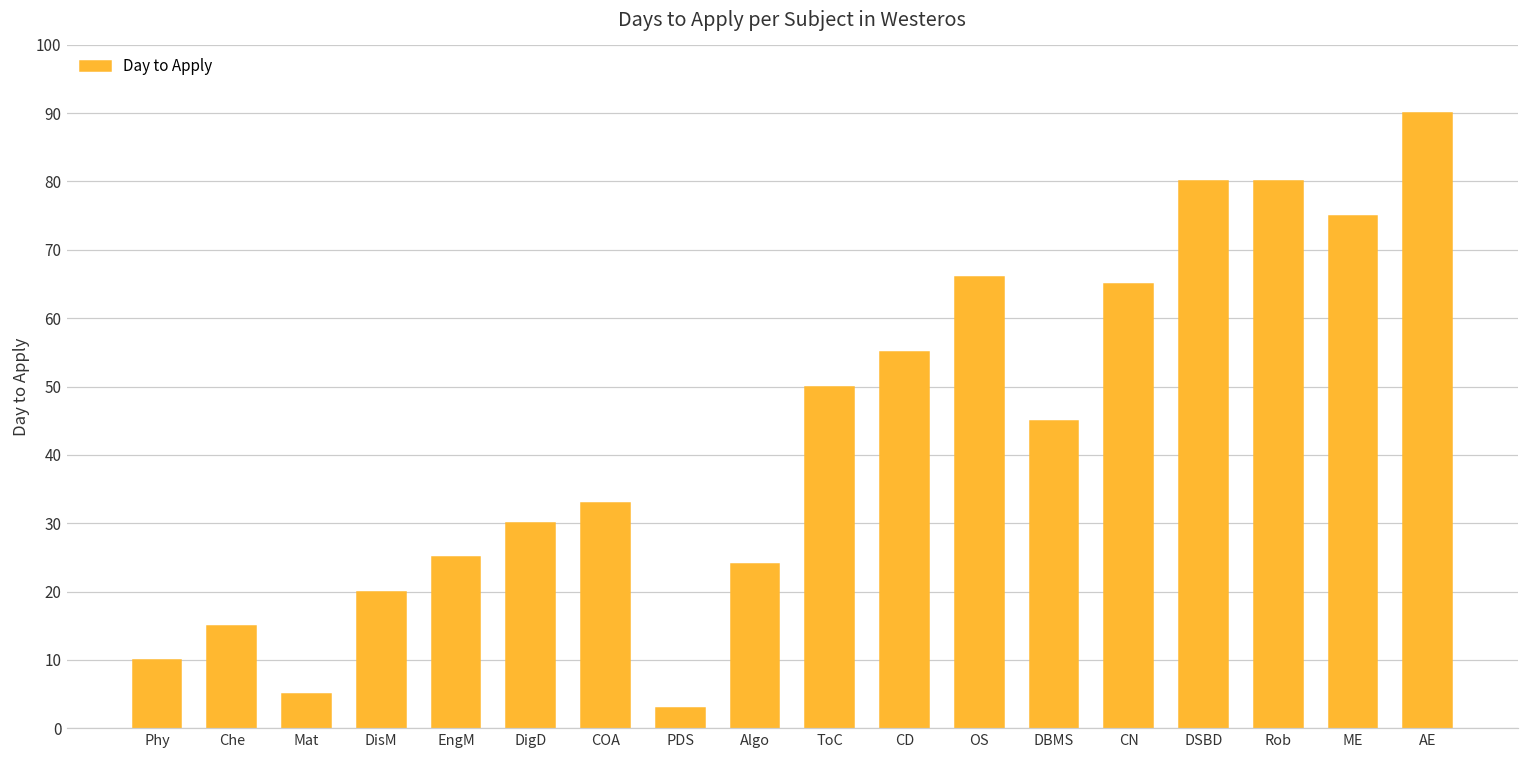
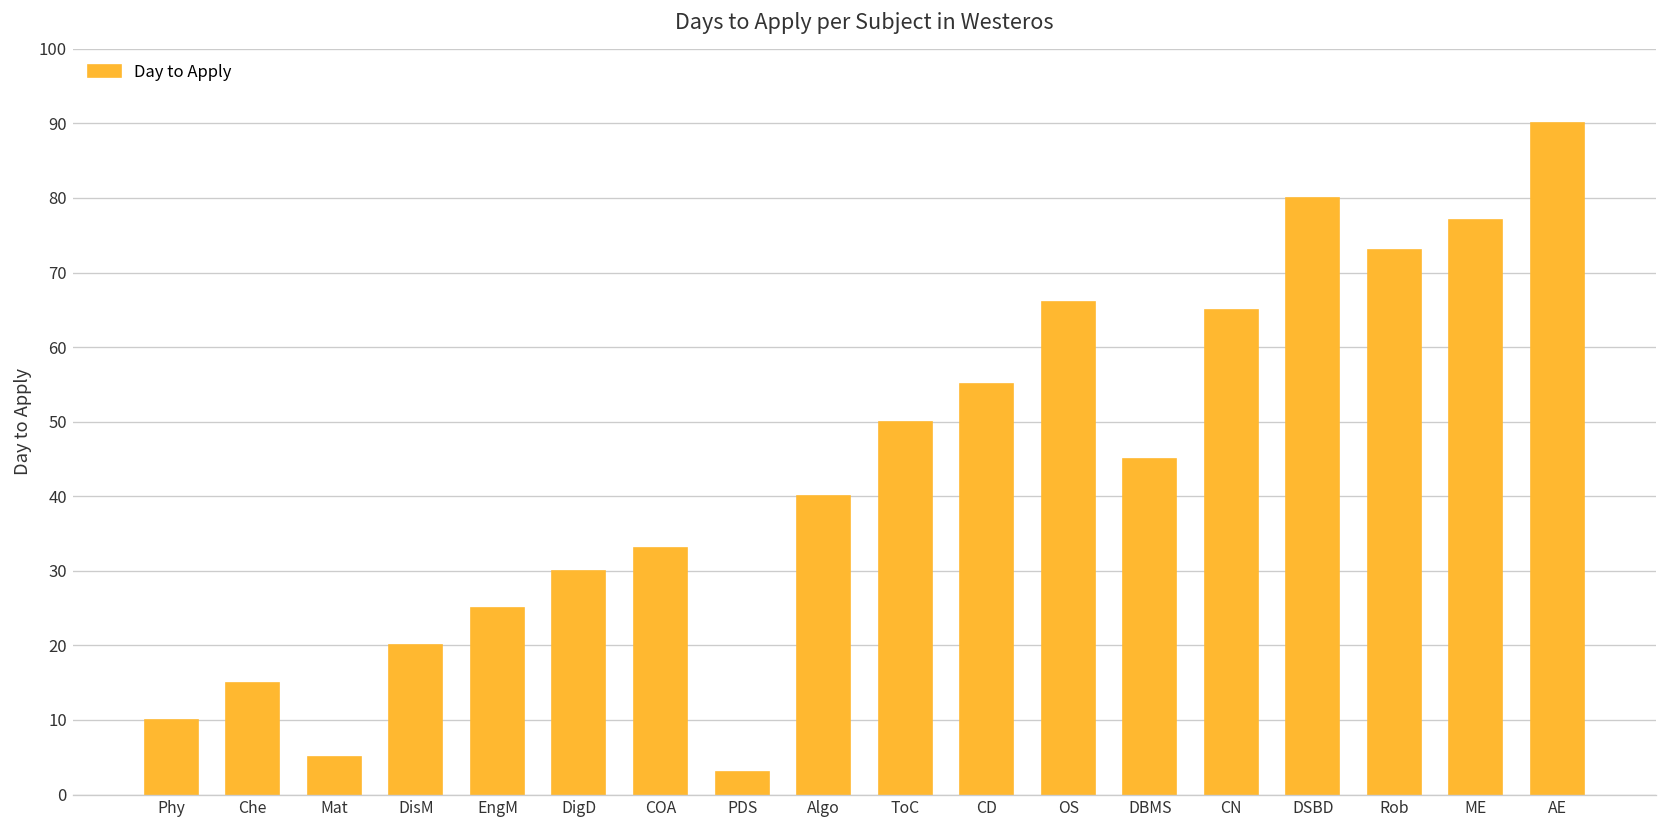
  {
    "Phy": 10,
    "Che": 15,
    "Mat": 5,
    "DisM": 20,
    "EngM": 25,
    "DigD": 30,
    "COA": 33,
    "PDS": 3,
-   "Algo": 24,
+   "Algo": 40,
    "ToC": 50,
    "CD": 55,
    "OS": 66,
    "DBMS": 45,
    "CN": 65,
    "DSBD": 80,
-   "Rob": 80,
-   "ME": 75,
+   "Rob": 73,
+   "ME": 77,
    "AE": 90
  }
